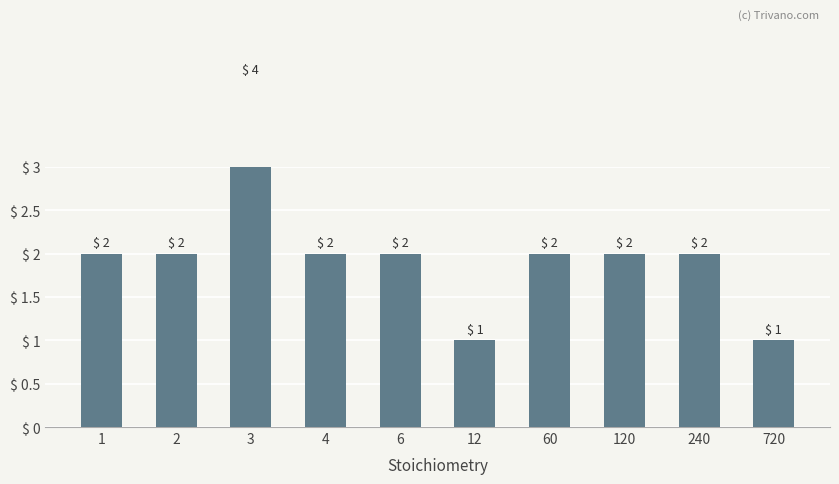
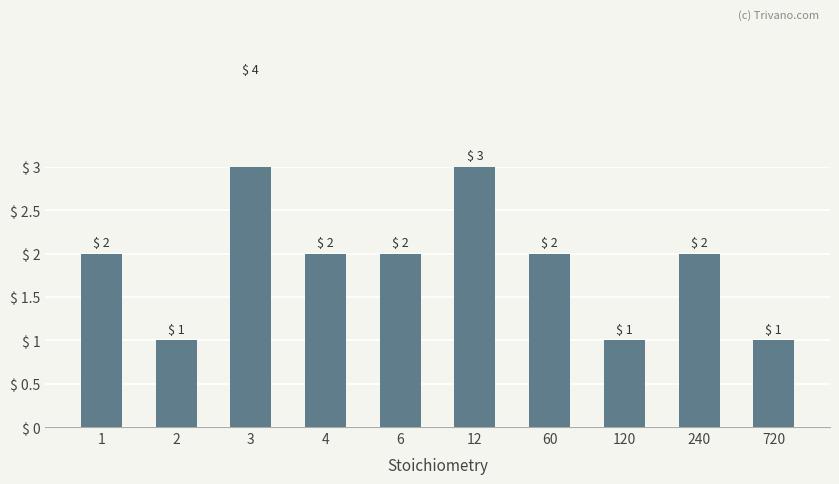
  {
    "1": 2,
-   "2": 2,
+   "2": 1,
    "4": 2,
    "6": 2,
-   "12": 1,
+   "12": 3,
    "60": 2,
-   "120": 2,
+   "120": 1,
    "240": 2,
    "720": 1
  }
